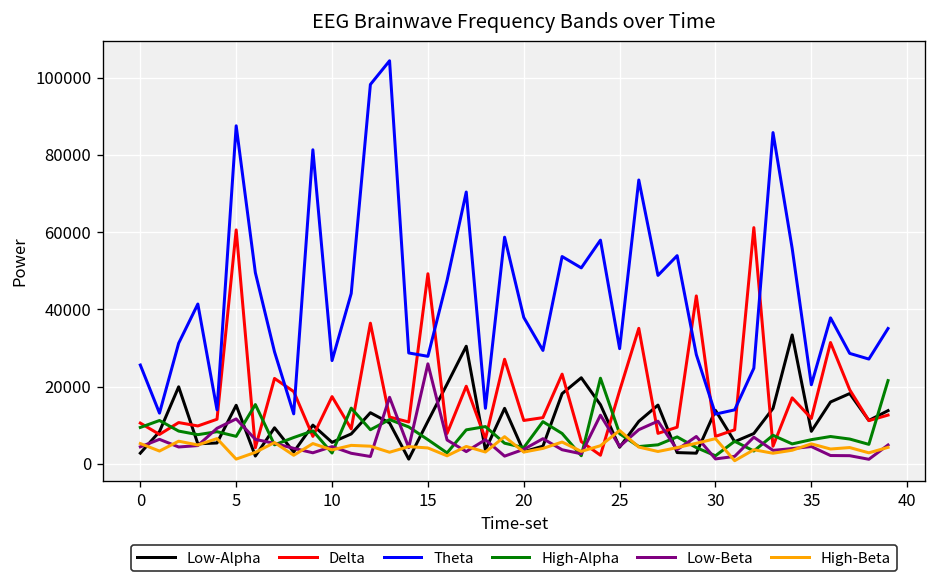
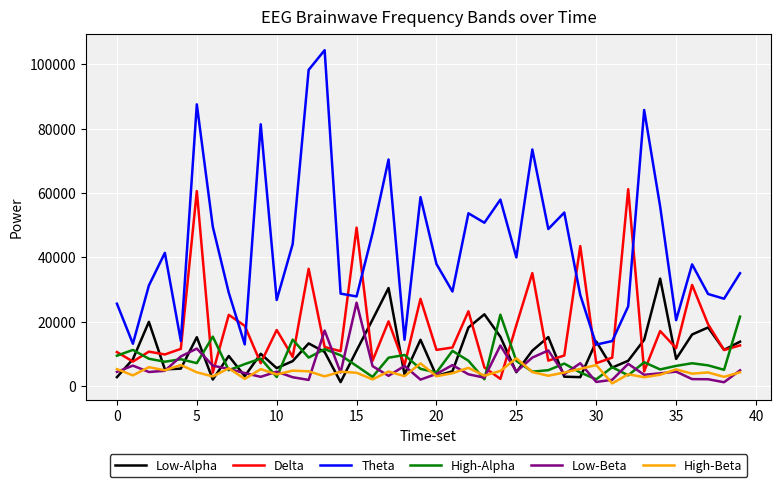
  {
    "Low-Alpha": {
      "0": 3000,
      "5": 15000,
      "10": 6000,
      "15": 11000,
      "30": 14000,
      "35": 8000
    },
    "Delta": {
      "0": 11000,
      "5": 61000,
      "10": 17000,
      "15": 49000,
      "20": 11000,
      "25": 19000,
      "35": 12000
    },
    "Theta": {
      "0": 26000,
      "5": 88000,
      "10": 27000,
      "15": 28000,
      "20": 38000,
-     "25": 30000,
+     "25": 40000,
      "30": 13000,
      "35": 20000
    },
    "High-Alpha": {
      "0": 9000,
      "5": 7000,
      "10": 3000,
      "15": 6000,
      "25": 8000,
      "30": 2000,
      "35": 6000
    },
    "Low-Beta": {
      "0": 4000,
      "5": 12000,
      "10": 4000,
      "15": 26000,
      "30": 1000
    },
    "High-Beta": {
      "0": 5000,
-     "5": 1000,
+     "5": 4000,
      "10": 4000,
      "15": 4000,
      "25": 9000
    }
  }
